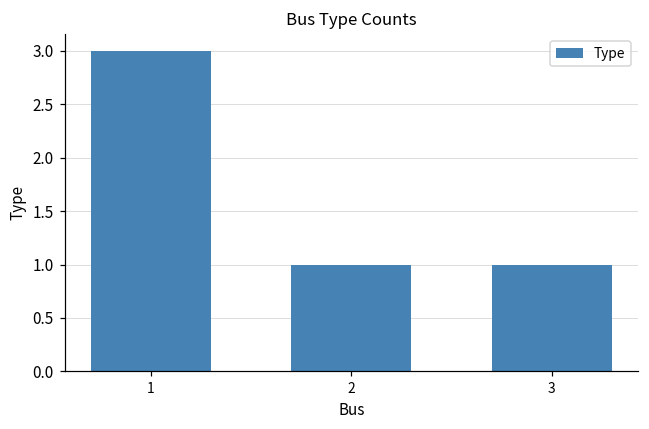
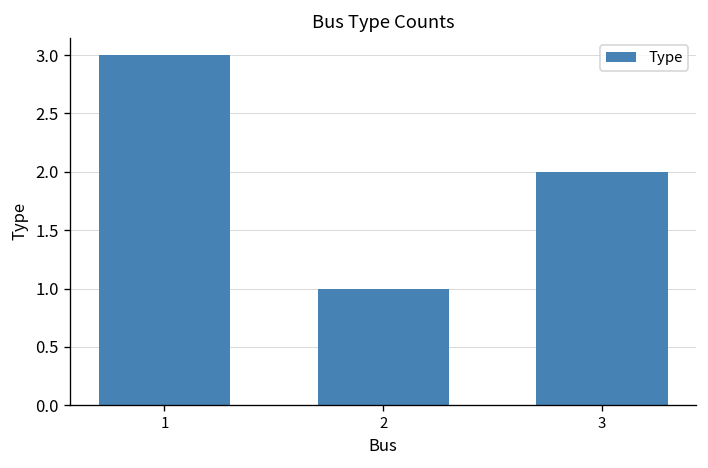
  {
    "1": 3,
    "2": 1,
-   "3": 1
+   "3": 2
  }
